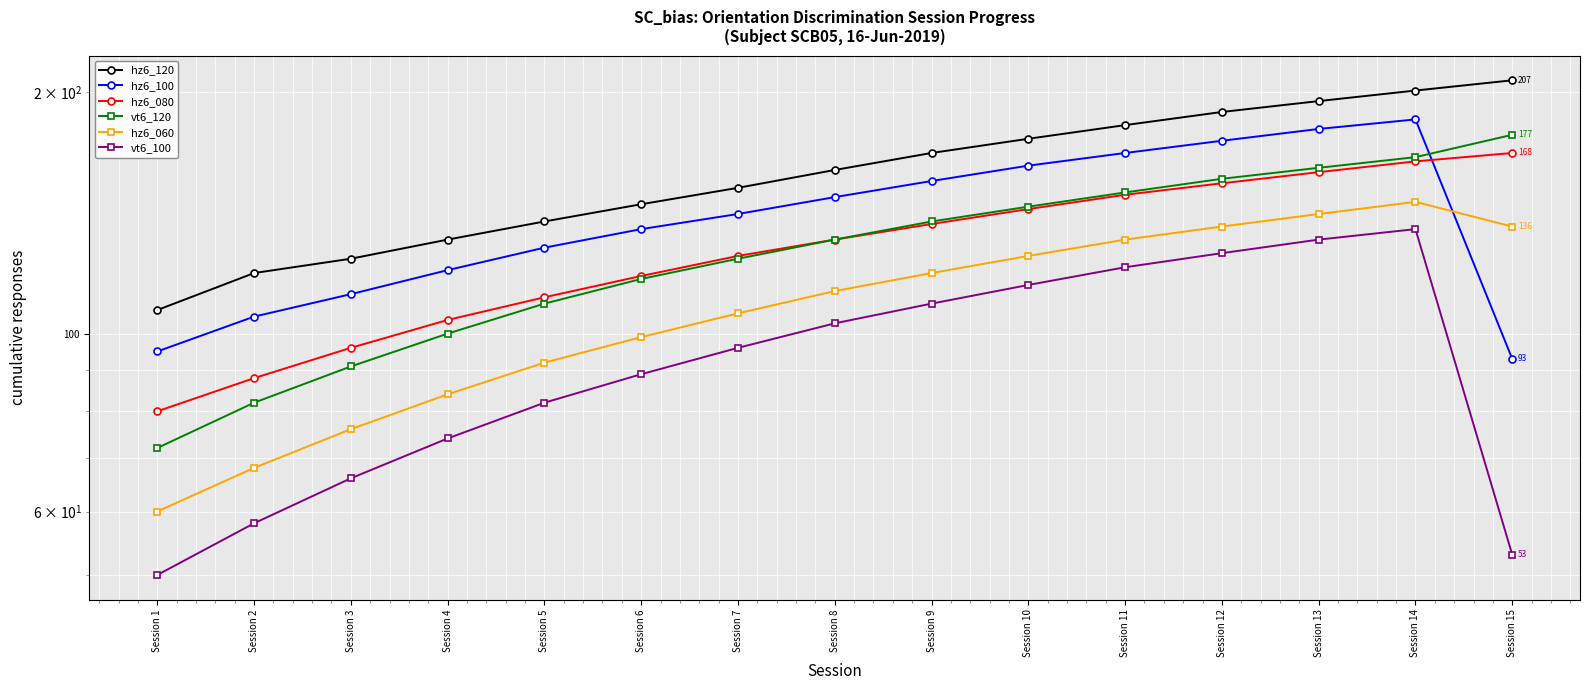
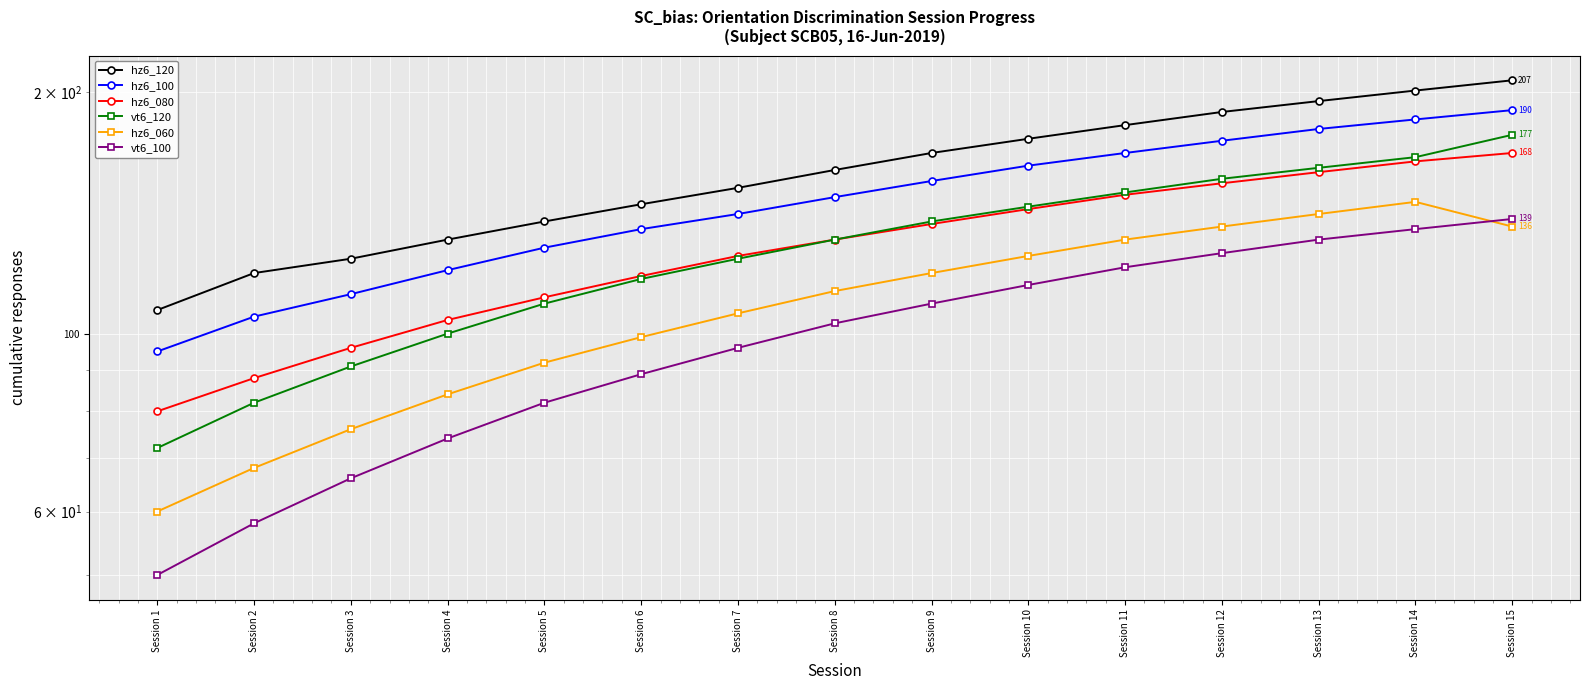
  {
    "hz6_120": {
      "Session 15": 207
    },
    "hz6_100": {
-     "Session 15": 93
+     "Session 15": 190
    },
    "hz6_080": {
      "Session 15": 168
    },
    "vt6_120": {
      "Session 15": 177
    },
    "vt6_100": {
-     "Session 15": 53
+     "Session 15": 139
    }
  }
